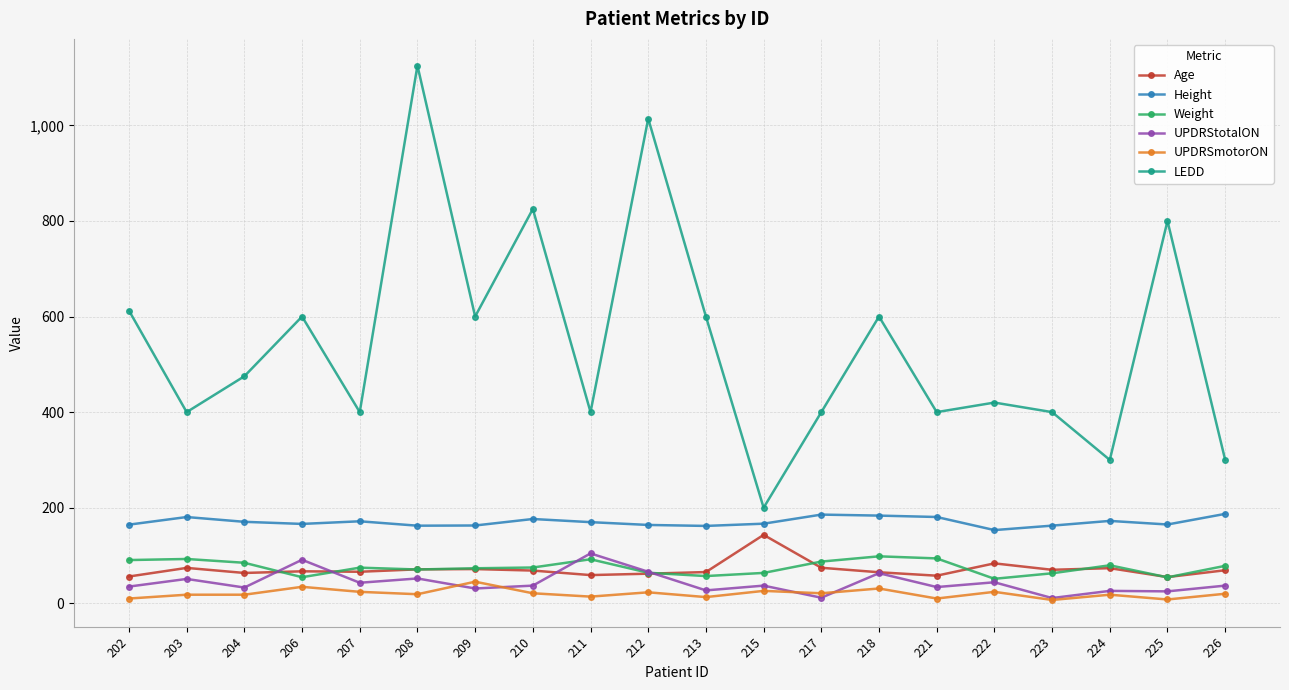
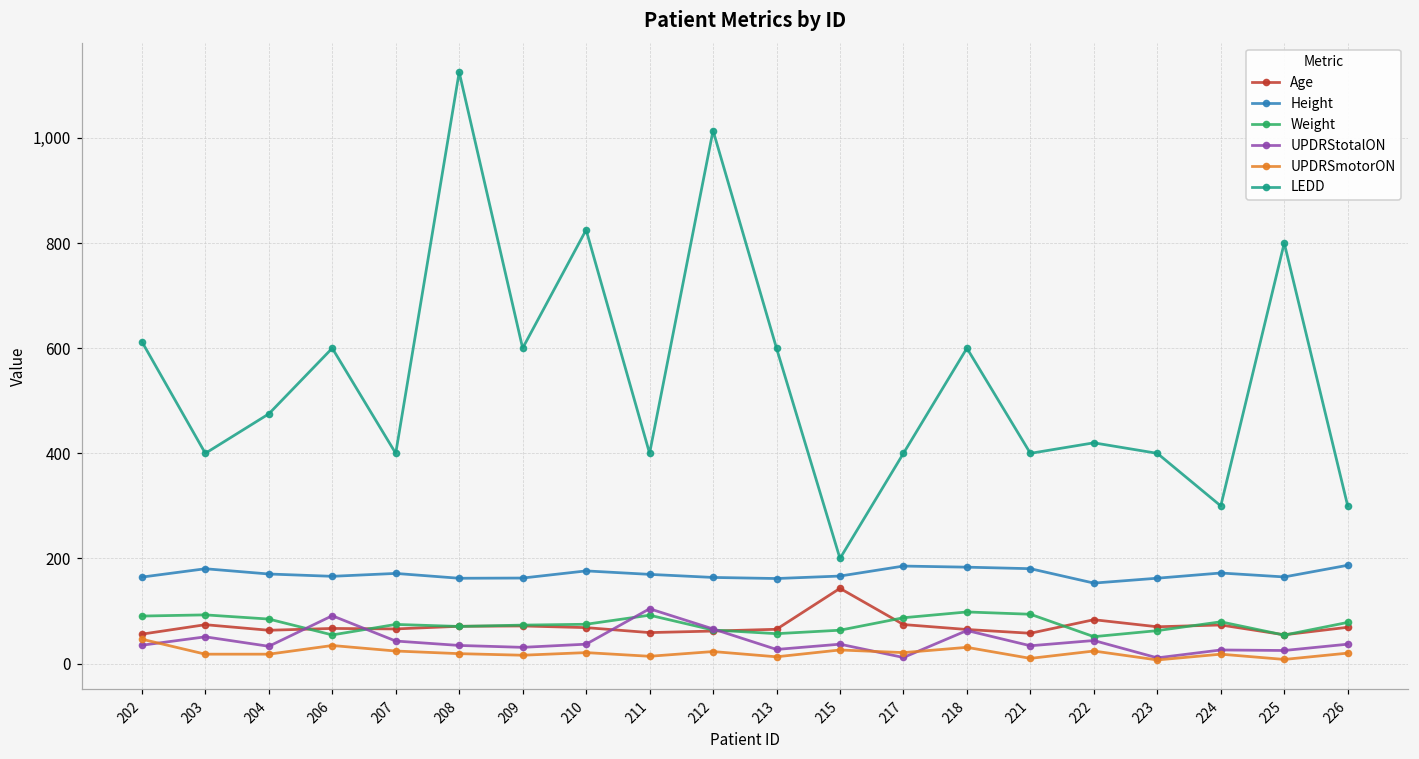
  {
    "Age": {
      "202": 60,
      "203": 70,
      "204": 60,
      "206": 70,
      "207": 70,
      "210": 70,
      "211": 60,
      "213": 70,
      "215": 140,
      "217": 70,
      "221": 60,
      "222": 80,
      "223": 70,
      "224": 70,
      "226": 70
    },
    "Height": {
      "202": 160,
      "203": 180,
      "204": 170,
      "206": 170,
      "207": 170,
      "208": 160,
      "209": 160,
      "210": 180,
      "211": 170,
      "212": 160,
      "213": 160,
      "215": 170,
      "217": 190,
      "218": 180,
      "221": 180,
      "222": 150,
      "223": 160,
      "224": 170,
      "225": 160,
      "226": 190
    },
    "UPDRStotalON": {
      "202": 40,
      "203": 50,
      "204": 30,
      "206": 90,
      "207": 40,
-     "208": 50,
+     "208": 30,
      "209": 30,
      "210": 40,
      "211": 100,
      "213": 30,
      "215": 40,
      "217": 10,
      "221": 30,
      "222": 40,
      "224": 30,
      "225": 30,
      "226": 40
    },
    "UPDRSmotorON": {
-     "202": 10,
+     "202": 50,
      "203": 20,
      "204": 20,
      "206": 30,
      "207": 20,
      "208": 20,
-     "209": 50,
+     "209": 20,
      "210": 20,
      "211": 10,
      "212": 20,
      "213": 10,
      "215": 30,
      "217": 20,
      "218": 30,
      "221": 10,
      "222": 20,
      "224": 20,
      "225": 10,
      "226": 20
    }
  }
